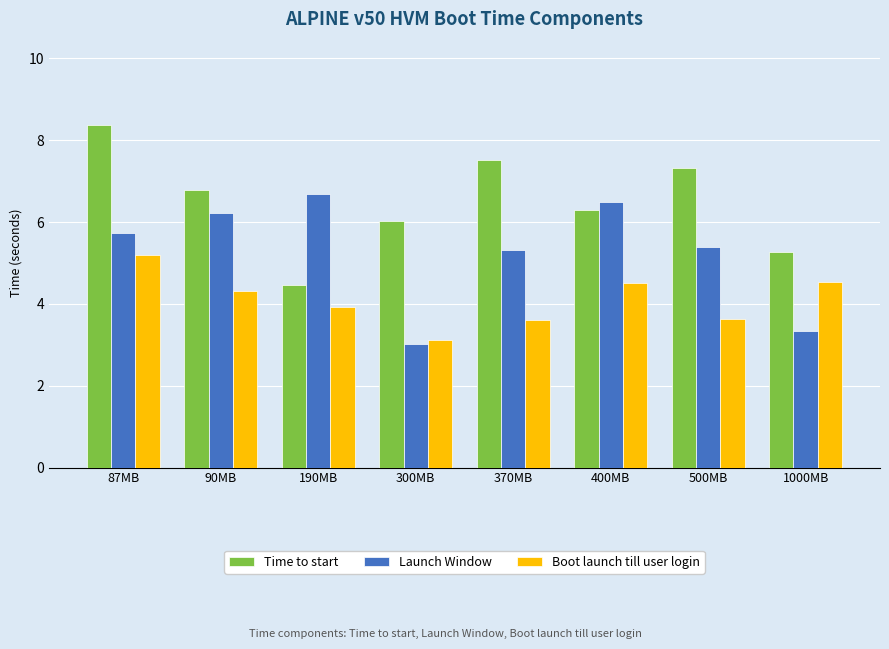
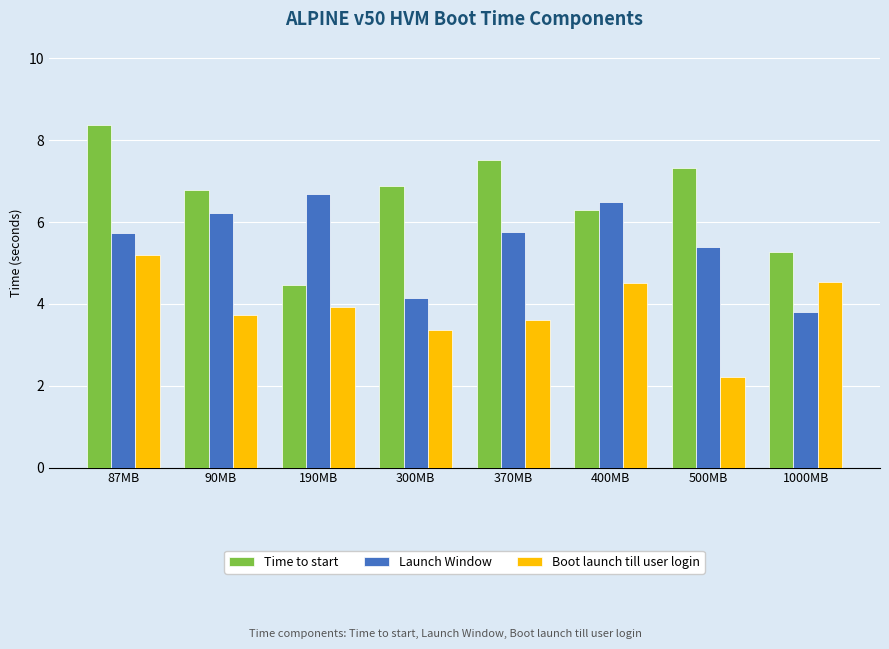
  {
    "Time to start": {
      "87MB": 8.4,
      "90MB": 6.8,
      "190MB": 4.5,
-     "300MB": 6.0,
+     "300MB": 6.9,
      "370MB": 7.5,
      "400MB": 6.3,
      "500MB": 7.3,
      "1000MB": 5.3
    },
    "Launch Window": {
      "87MB": 5.7,
      "90MB": 6.2,
      "190MB": 6.7,
-     "300MB": 3.0,
-     "370MB": 5.3,
+     "300MB": 4.1,
+     "370MB": 5.8,
      "400MB": 6.5,
      "500MB": 5.4,
-     "1000MB": 3.3
+     "1000MB": 3.8
    },
    "Boot launch till user login": {
      "87MB": 5.2,
-     "90MB": 4.3,
+     "90MB": 3.7,
      "190MB": 3.9,
-     "300MB": 3.1,
+     "300MB": 3.4,
      "370MB": 3.6,
      "400MB": 4.5,
-     "500MB": 3.6,
+     "500MB": 2.2,
      "1000MB": 4.5
    }
  }
